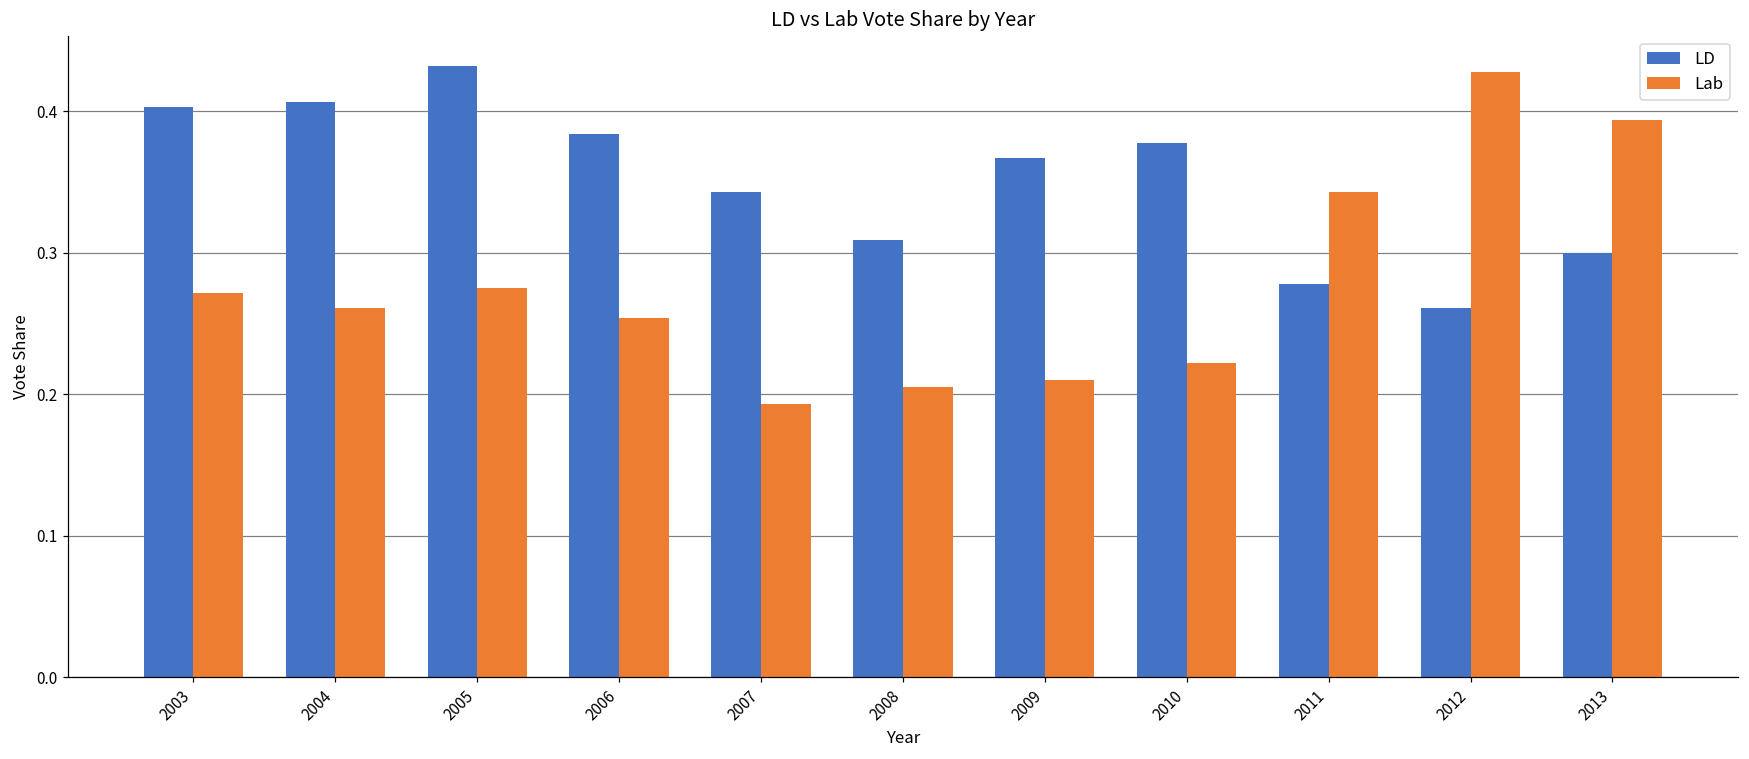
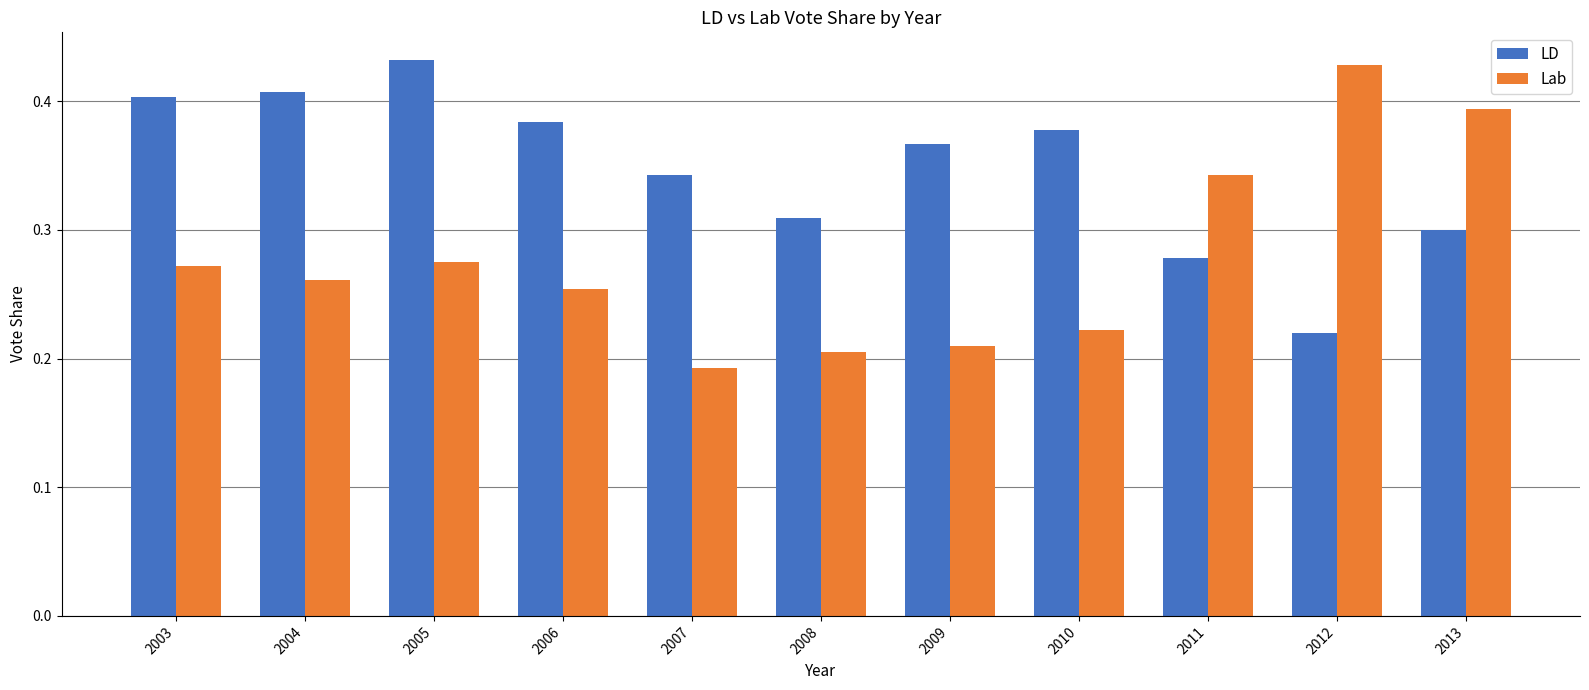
  {
    "LD": {
      "2003": 0.403,
      "2004": 0.407,
      "2005": 0.432,
      "2006": 0.384,
      "2007": 0.343,
      "2008": 0.309,
      "2009": 0.367,
      "2010": 0.378,
      "2011": 0.278,
-     "2012": 0.261,
+     "2012": 0.220,
      "2013": 0.300
    },
    "Lab": {
      "2003": 0.272,
      "2004": 0.261,
      "2005": 0.275,
      "2006": 0.254,
      "2007": 0.193,
      "2008": 0.205,
      "2009": 0.210,
      "2010": 0.222,
      "2011": 0.343,
      "2012": 0.428,
      "2013": 0.394
    }
  }
